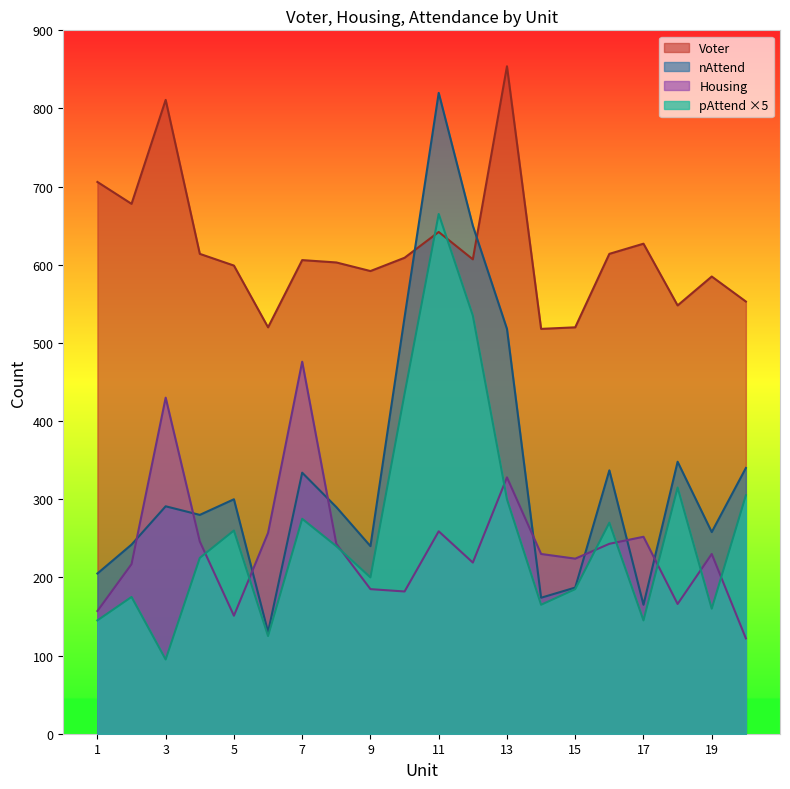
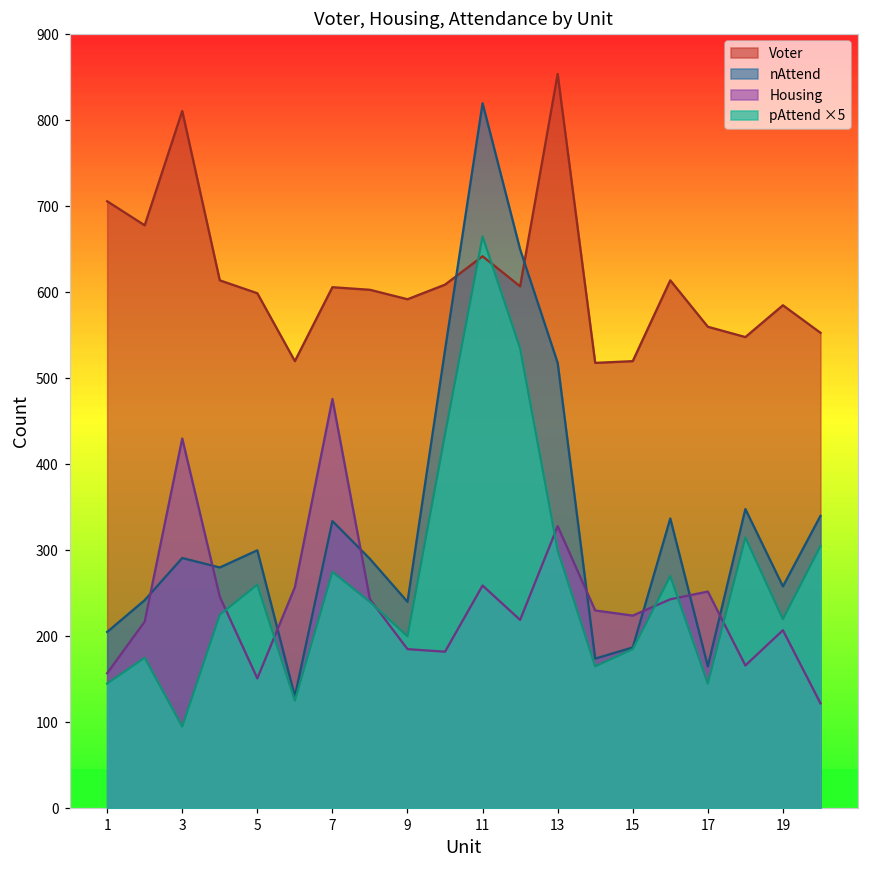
  {
    "Voter": {
      "1": 710,
      "3": 810,
      "5": 600,
      "7": 610,
      "9": 590,
      "11": 640,
      "13": 850,
      "15": 520,
-     "17": 630,
+     "17": 560,
      "19": 590
    },
    "nAttend": {
      "1": 210,
      "3": 290,
      "5": 300,
      "7": 330,
      "9": 240,
      "11": 820,
      "13": 520,
      "17": 170,
      "19": 260
    },
    "Housing": {
      "1": 160,
      "3": 430,
      "5": 150,
      "7": 480,
      "9": 190,
      "11": 260,
      "13": 330,
      "15": 220,
      "17": 250,
-     "19": 230
+     "19": 210
    },
    "pAttend ×5": {
      "1": 150,
      "3": 100,
      "5": 260,
      "7": 280,
      "9": 200,
      "11": 670,
      "13": 300,
      "17": 150,
-     "19": 160
+     "19": 220
    }
  }
